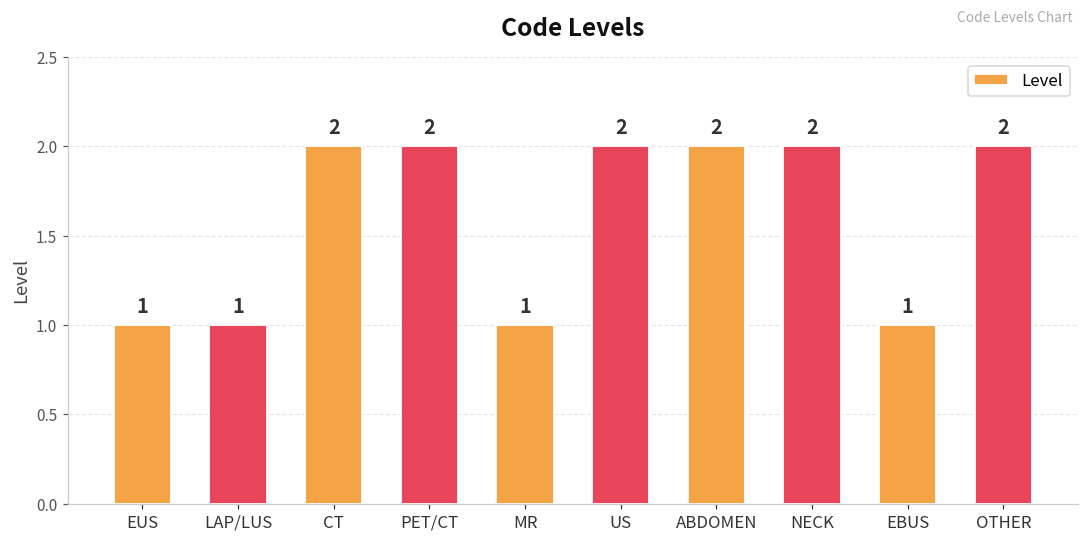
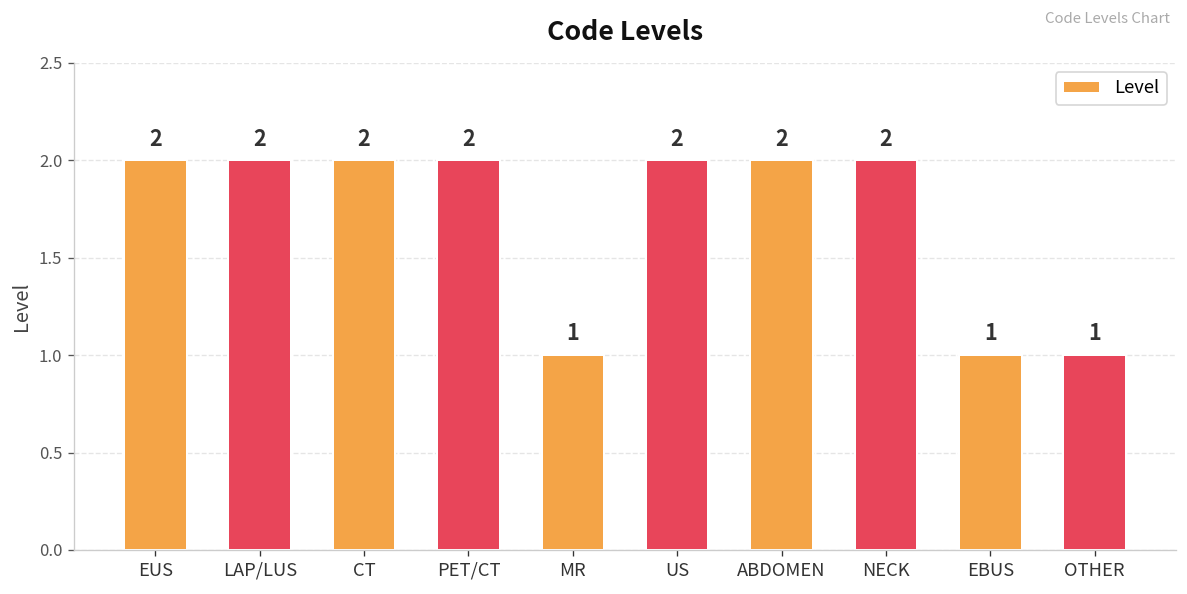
  {
-   "EUS": 1,
-   "LAP/LUS": 1,
+   "EUS": 2,
+   "LAP/LUS": 2,
    "CT": 2,
    "PET/CT": 2,
    "MR": 1,
    "US": 2,
    "ABDOMEN": 2,
    "NECK": 2,
    "EBUS": 1,
-   "OTHER": 2
+   "OTHER": 1
  }
